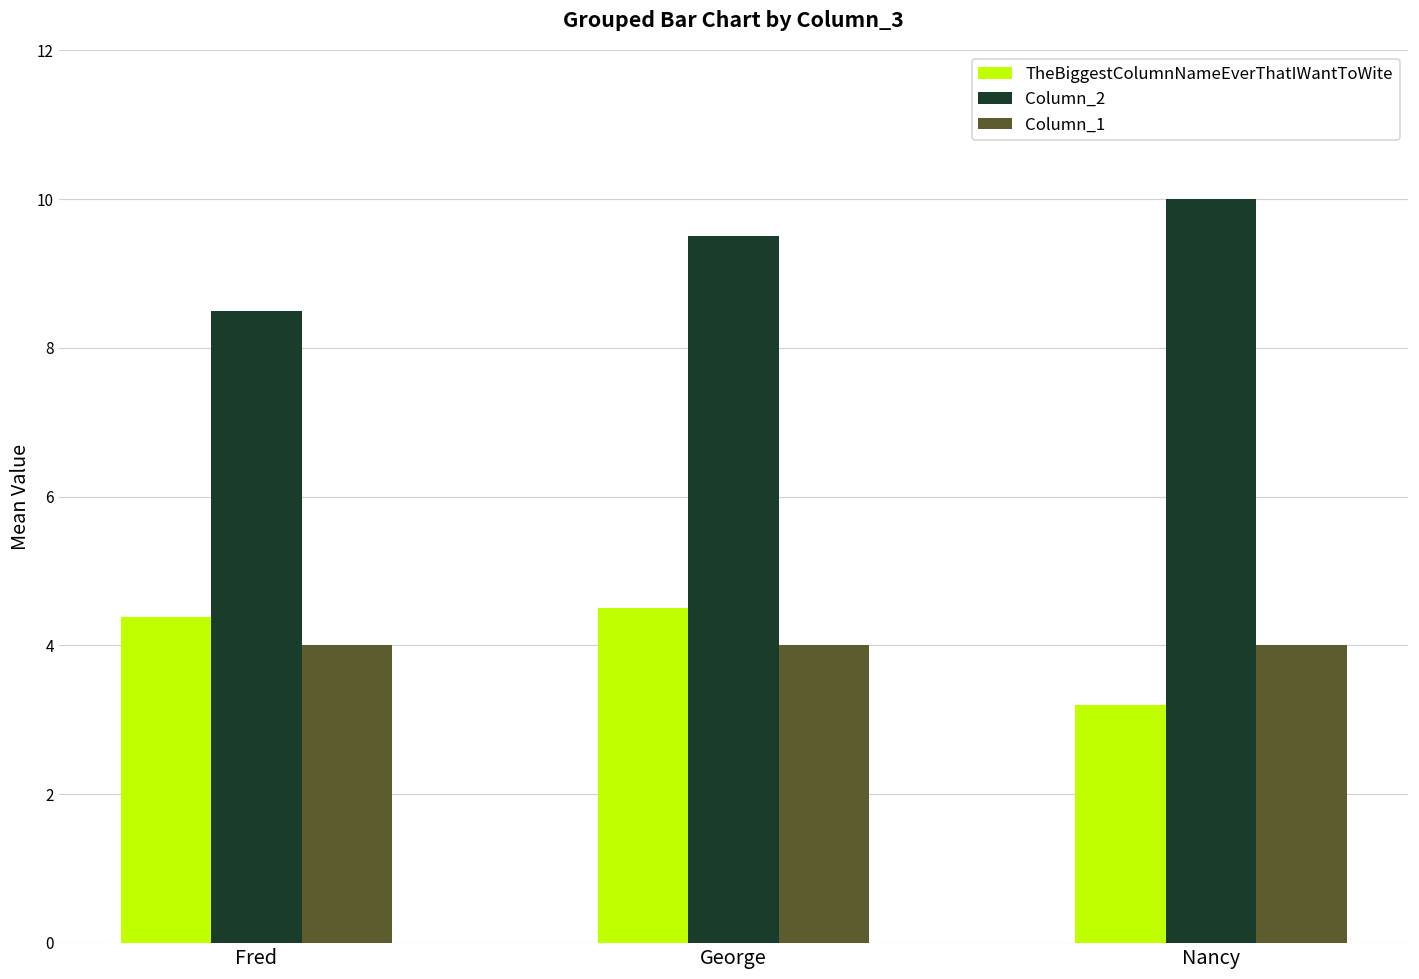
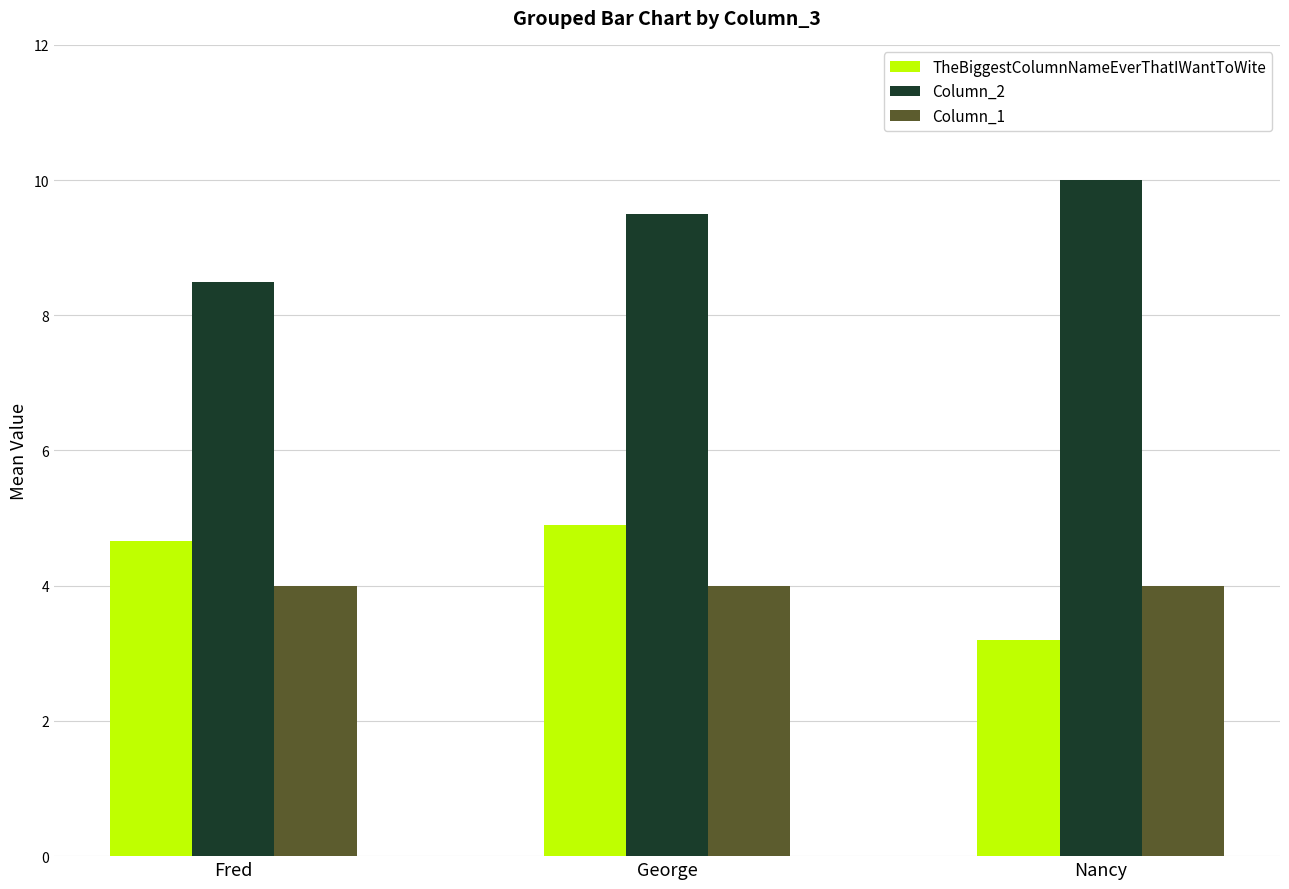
  {
    "TheBiggestColumnNameEverThatIWantToWite": {
-     "Fred": 4.4,
-     "George": 4.5,
+     "Fred": 4.7,
+     "George": 4.9,
      "Nancy": 3.2
    },
    "Column_2": {
      "Fred": 8.5,
      "George": 9.5,
      "Nancy": 10.0
    },
    "Column_1": {
      "Fred": 4.0,
      "George": 4.0,
      "Nancy": 4.0
    }
  }
